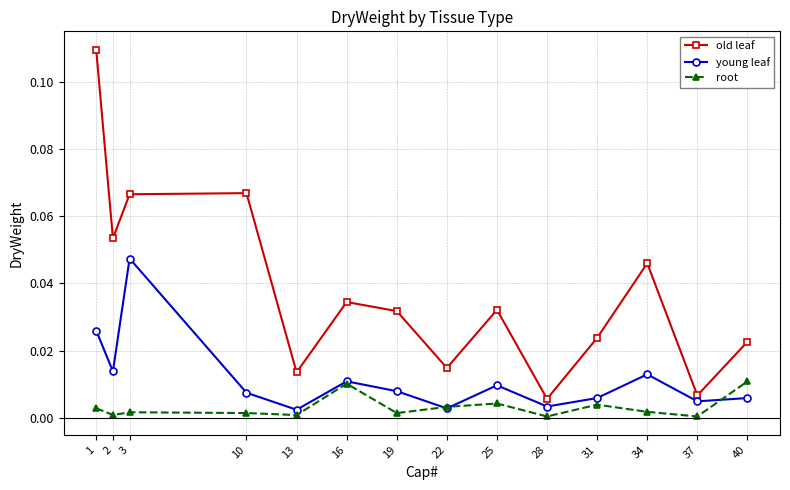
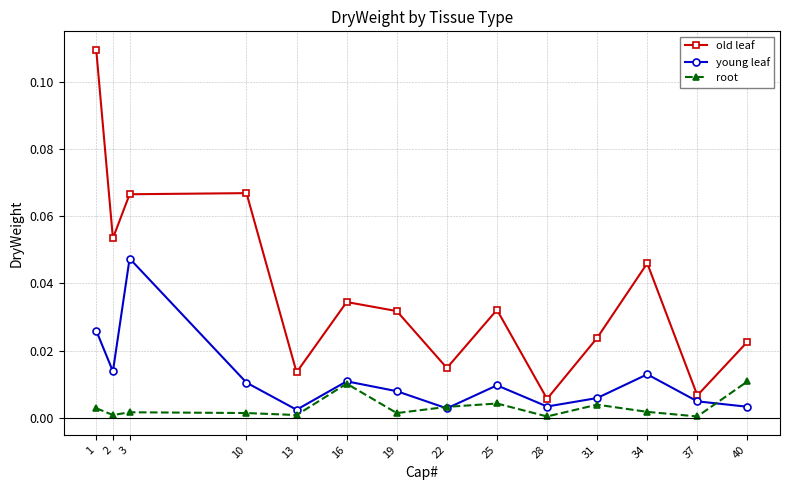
  {
    "old leaf": {
      "1": 0.110,
      "2": 0.053,
      "3": 0.067,
      "10": 0.067,
      "13": 0.014,
      "16": 0.034,
      "19": 0.032,
      "22": 0.015,
      "25": 0.032,
      "28": 0.006,
      "31": 0.024,
      "34": 0.046,
      "37": 0.007,
      "40": 0.023
    },
    "young leaf": {
      "1": 0.026,
      "2": 0.014,
      "3": 0.047,
-     "10": 0.008,
+     "10": 0.011,
      "13": 0.002,
      "19": 0.008,
      "25": 0.010,
      "28": 0.003,
      "31": 0.006,
      "34": 0.013,
      "37": 0.005,
-     "40": 0.006
+     "40": 0.003
    },
    "root": {
      "1": 0.003,
      "2": 0.001,
      "3": 0.002,
      "10": 0.001,
      "13": 0.001,
      "19": 0.001,
      "25": 0.004,
      "28": 0.000,
      "31": 0.004,
      "34": 0.002,
      "37": 0.000,
      "40": 0.011
    }
  }
